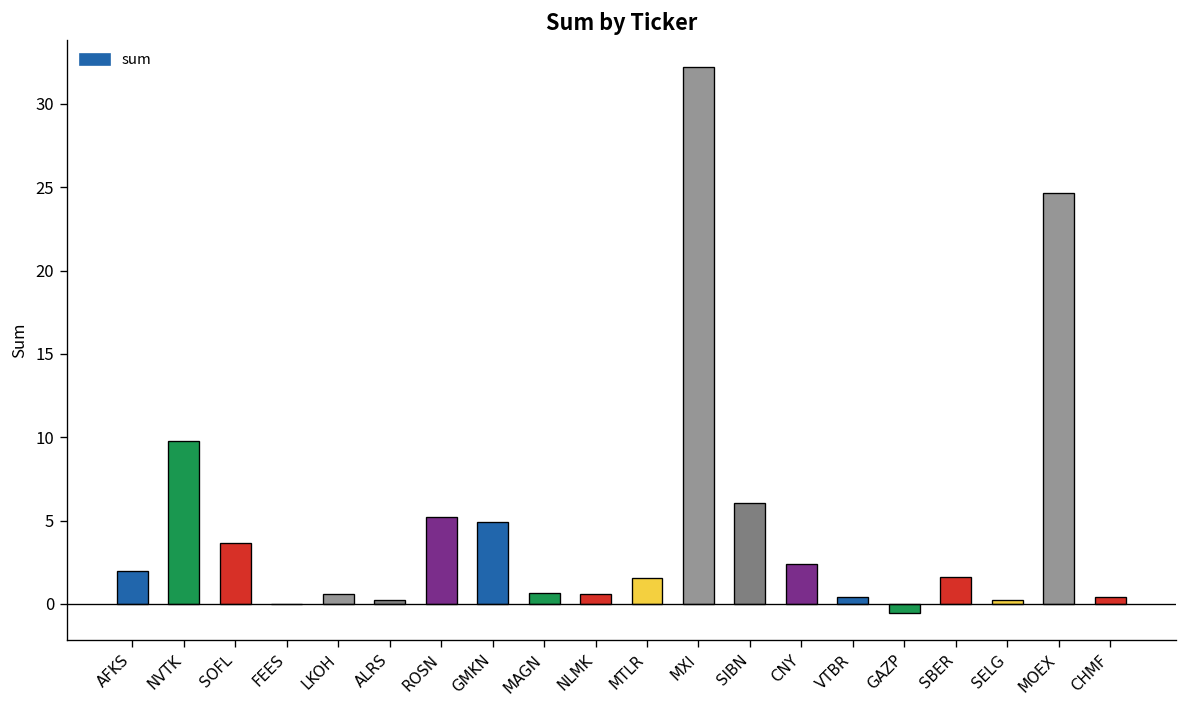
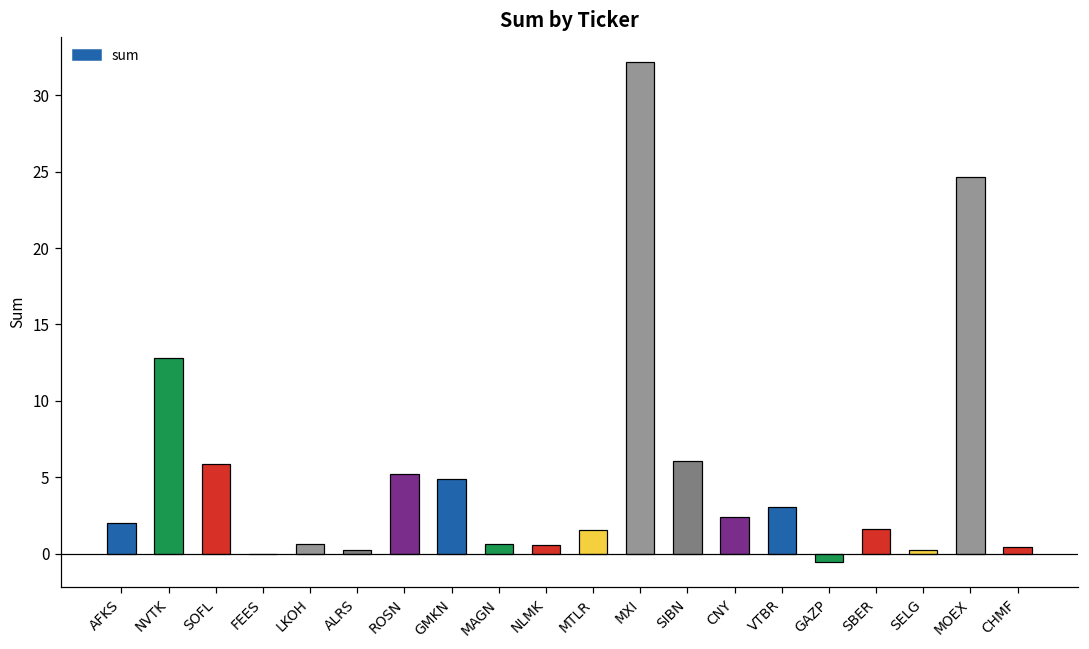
  {
    "AFKS": 2.0,
-   "NVTK": 9.8,
-   "SOFL": 3.6,
+   "NVTK": 12.8,
+   "SOFL": 5.9,
    "LKOH": 0.6,
    "ALRS": 0.2,
    "ROSN": 5.2,
    "GMKN": 4.9,
    "MAGN": 0.6,
    "NLMK": 0.6,
    "MTLR": 1.5,
    "MXI": 32.2,
    "SIBN": 6.1,
    "CNY": 2.4,
-   "VTBR": 0.4,
+   "VTBR": 3.1,
    "GAZP": -0.5,
    "SBER": 1.6,
    "SELG": 0.2,
    "MOEX": 24.7,
    "CHMF": 0.4
  }
